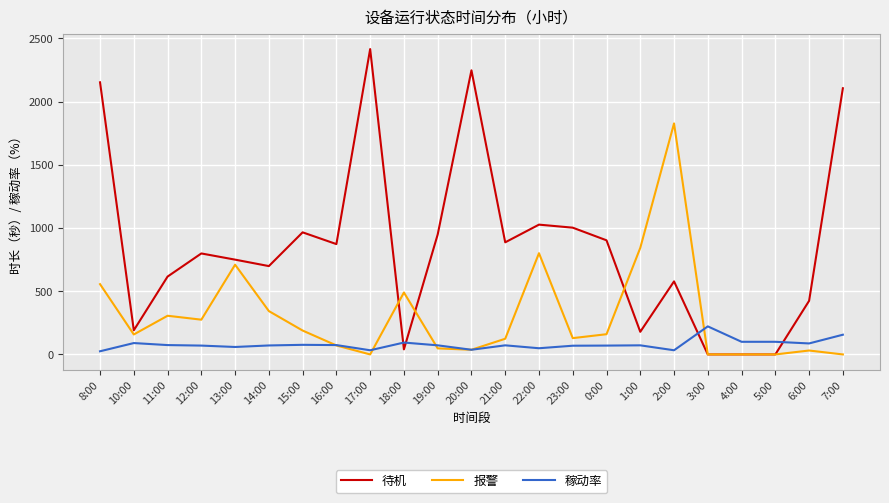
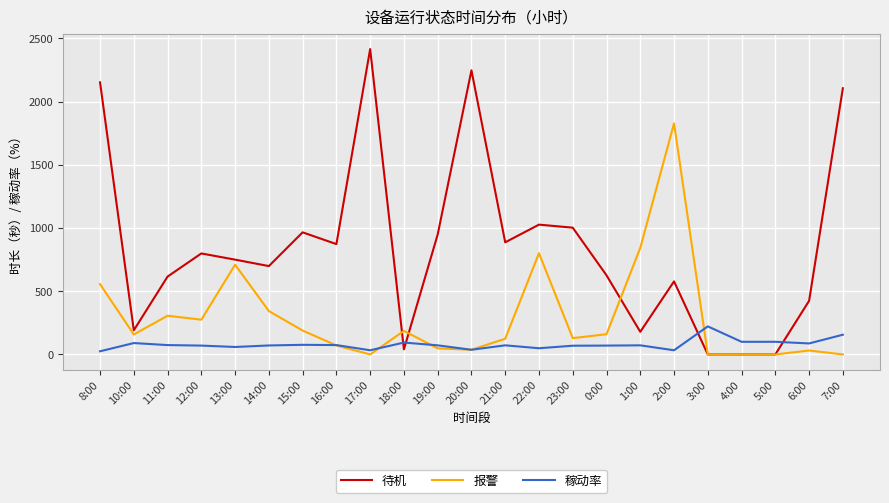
  {
    "待机": {
      "8:00": 2150,
      "10:00": 190,
      "11:00": 620,
      "12:00": 800,
      "13:00": 750,
      "14:00": 700,
      "15:00": 970,
      "16:00": 870,
      "17:00": 2420,
      "18:00": 40,
      "19:00": 950,
      "20:00": 2250,
      "21:00": 890,
      "22:00": 1030,
      "23:00": 1000,
-     "0:00": 900,
+     "0:00": 630,
      "1:00": 180,
      "2:00": 580,
      "6:00": 420,
      "7:00": 2110
    },
    "报警": {
      "8:00": 560,
      "10:00": 160,
      "11:00": 310,
      "12:00": 280,
      "13:00": 710,
      "14:00": 340,
      "15:00": 190,
      "17:00": 0,
-     "18:00": 490,
+     "18:00": 190,
      "19:00": 50,
      "21:00": 120,
      "22:00": 800,
      "23:00": 130,
      "0:00": 160,
      "1:00": 840,
      "2:00": 1830,
      "6:00": 30,
      "7:00": 0
    },
    "稼动率": {
      "8:00": 30,
      "10:00": 90,
      "11:00": 70,
      "12:00": 70,
      "13:00": 60,
      "14:00": 70,
      "15:00": 80,
      "17:00": 30,
      "18:00": 90,
      "19:00": 70,
      "21:00": 70,
      "22:00": 50,
      "23:00": 70,
      "0:00": 70,
      "1:00": 70,
      "2:00": 30,
      "3:00": 220,
      "4:00": 100,
      "5:00": 100,
      "6:00": 90,
      "7:00": 160
    }
  }
